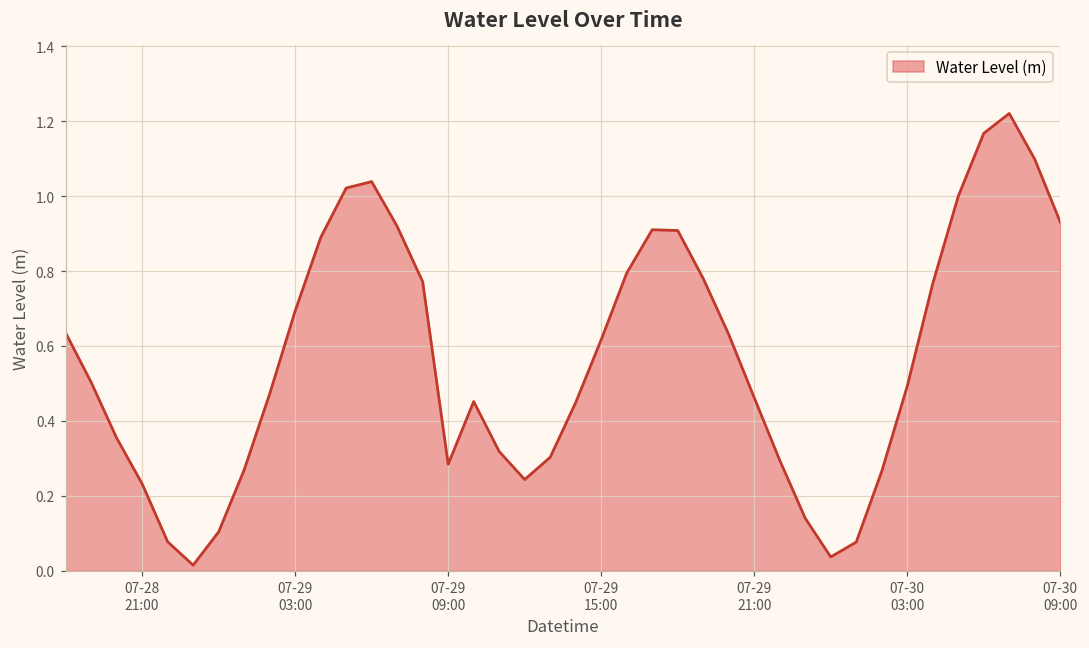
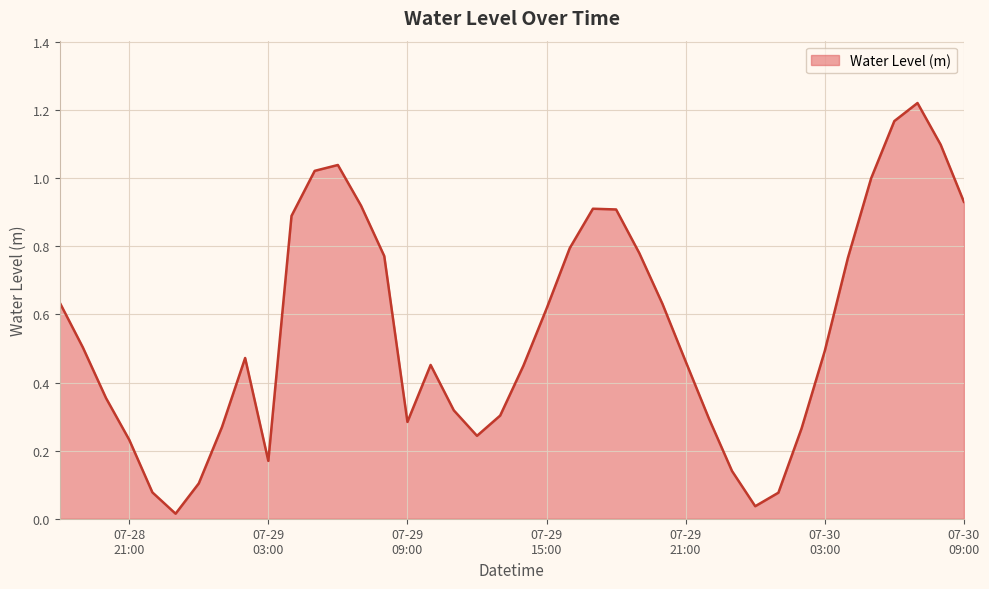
  {
    "07-28 21:00": 0.23,
-   "07-29 03:00": 0.69,
+   "07-29 03:00": 0.17,
    "07-29 09:00": 0.28,
    "07-29 15:00": 0.62,
    "07-29 21:00": 0.46,
    "07-30 03:00": 0.49,
    "07-30 09:00": 0.93
  }
